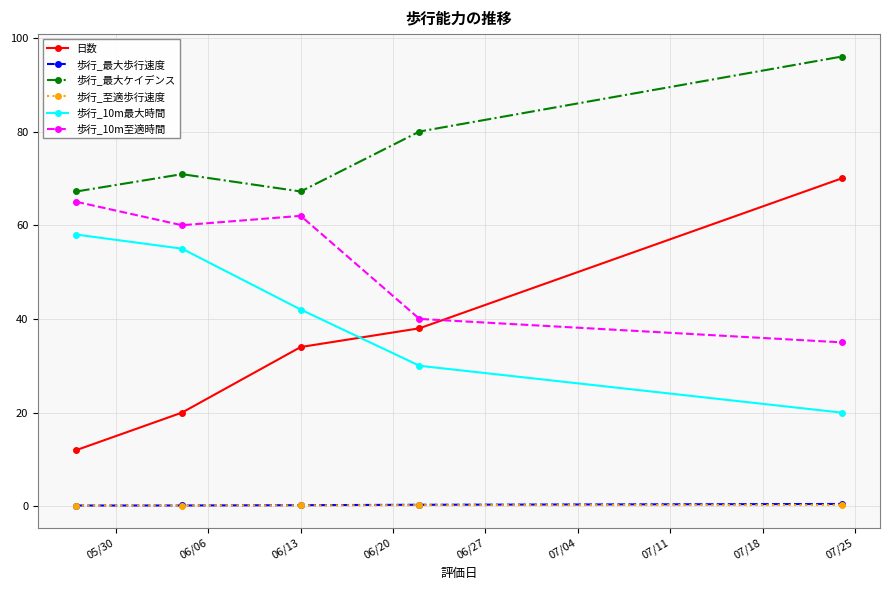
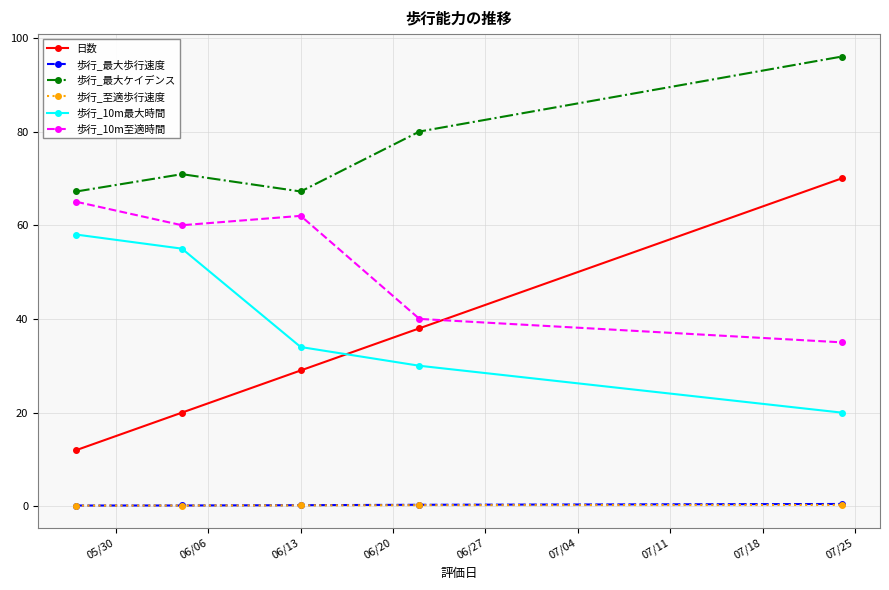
  {
    "日数": {
-     "06/13": 34
+     "06/13": 29
    },
    "歩行_最大ケイデンス": {
      "06/13": 67
    },
    "歩行_10m最大時間": {
-     "06/13": 42
+     "06/13": 34
    },
    "歩行_10m至適時間": {
      "06/13": 62
    }
  }
